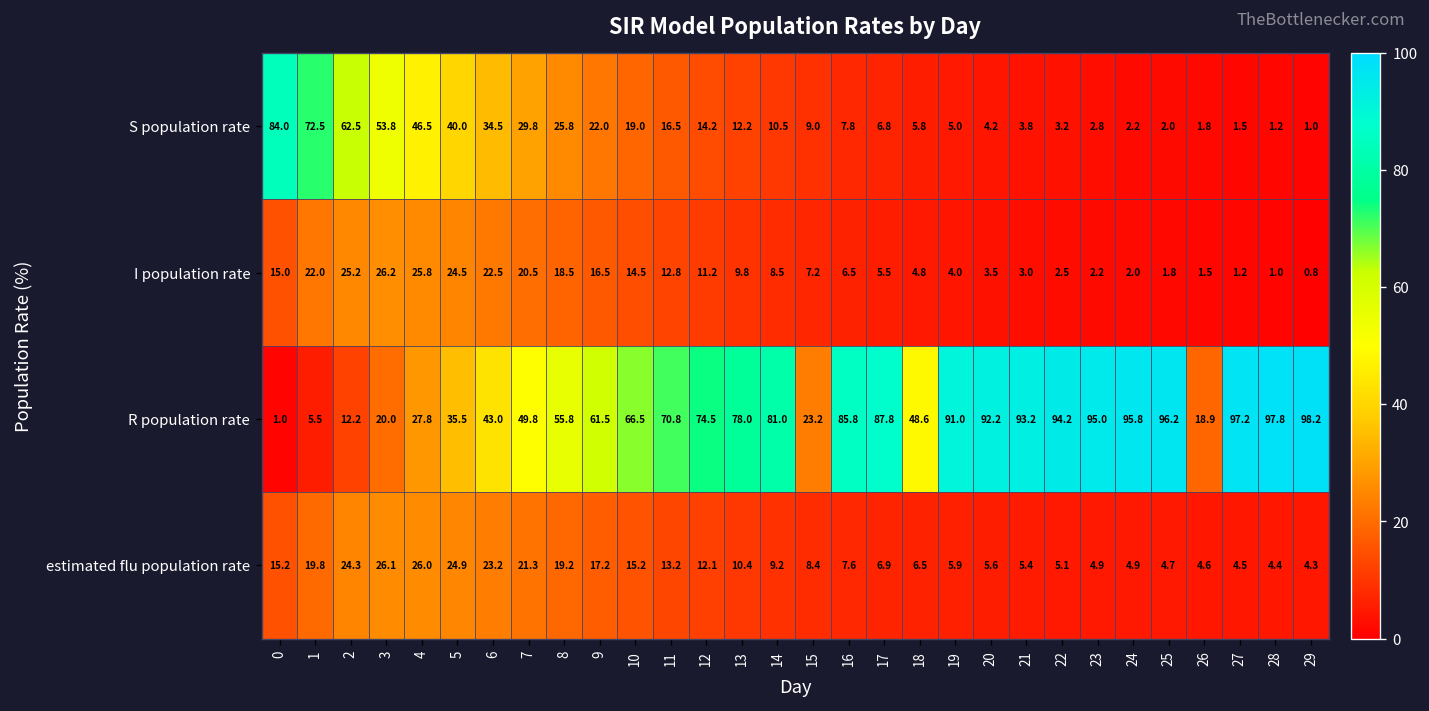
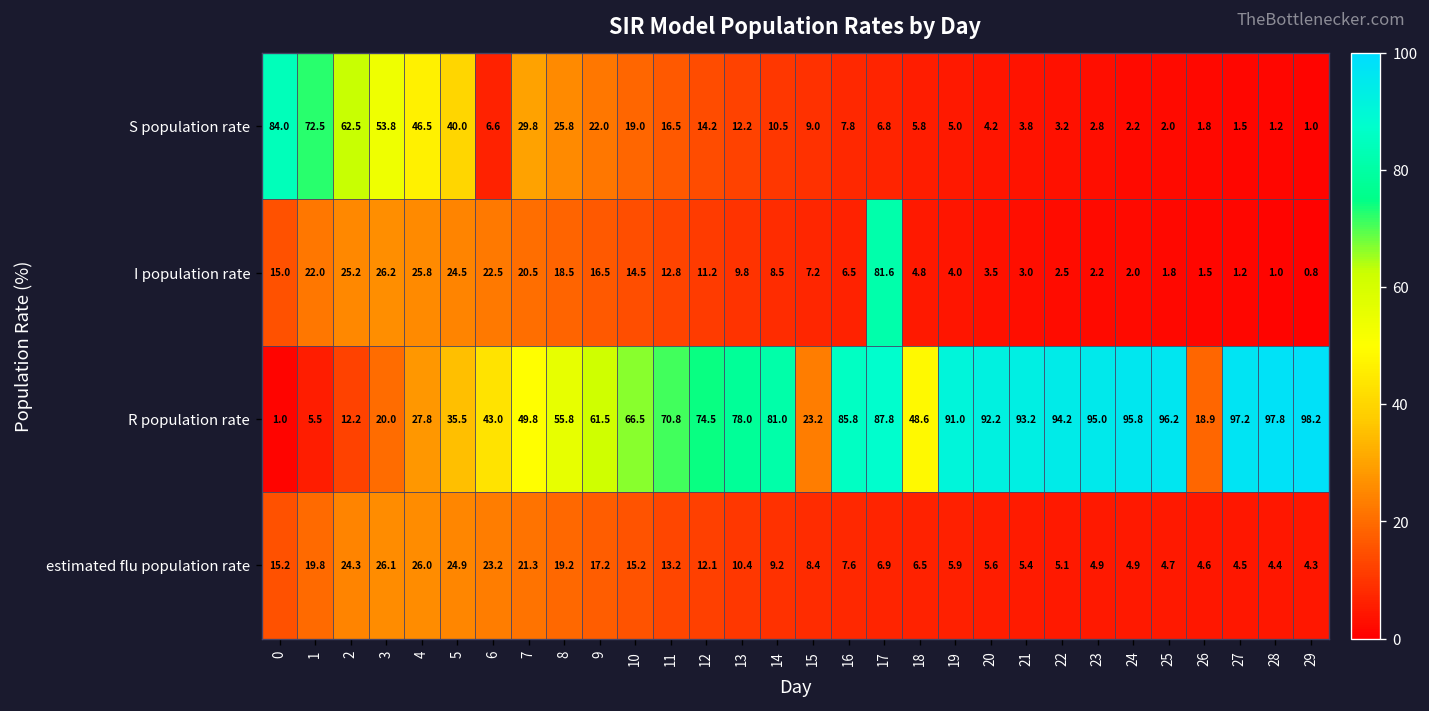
  {
    "S population rate": {
      "0": 84.0,
      "1": 72.5,
      "2": 62.5,
      "3": 53.8,
      "4": 46.5,
      "5": 40.0,
-     "6": 34.5,
+     "6": 6.6,
      "7": 29.8,
      "8": 25.8,
      "9": 22.0,
      "10": 19.0,
      "11": 16.5,
      "12": 14.2,
      "13": 12.2,
      "14": 10.5,
      "15": 9.0,
      "16": 7.8,
      "17": 6.8,
      "18": 5.8,
      "19": 5.0,
      "20": 4.2,
      "21": 3.8,
      "22": 3.2,
      "23": 2.8,
      "24": 2.2,
      "25": 2.0,
      "26": 1.8,
      "27": 1.5,
      "28": 1.2,
      "29": 1.0
    },
    "I population rate": {
      "0": 15.0,
      "1": 22.0,
      "2": 25.2,
      "3": 26.2,
      "4": 25.8,
      "5": 24.5,
      "6": 22.5,
      "7": 20.5,
      "8": 18.5,
      "9": 16.5,
      "10": 14.5,
      "11": 12.8,
      "12": 11.2,
      "13": 9.8,
      "14": 8.5,
      "15": 7.2,
      "16": 6.5,
-     "17": 5.5,
+     "17": 81.6,
      "18": 4.8,
      "19": 4.0,
      "20": 3.5,
      "21": 3.0,
      "22": 2.5,
      "23": 2.2,
      "24": 2.0,
      "25": 1.8,
      "26": 1.5,
      "27": 1.2,
      "28": 1.0,
      "29": 0.8
    },
    "R population rate": {
      "0": 1.0,
      "1": 5.5,
      "2": 12.2,
      "3": 20.0,
      "4": 27.8,
      "5": 35.5,
      "6": 43.0,
      "7": 49.8,
      "8": 55.8,
      "9": 61.5,
      "10": 66.5,
      "11": 70.8,
      "12": 74.5,
      "13": 78.0,
      "14": 81.0,
      "15": 23.2,
      "16": 85.8,
      "17": 87.8,
      "18": 48.6,
      "19": 91.0,
      "20": 92.2,
      "21": 93.2,
      "22": 94.2,
      "23": 95.0,
      "24": 95.8,
      "25": 96.2,
      "26": 18.9,
      "27": 97.2,
      "28": 97.8,
      "29": 98.2
    },
    "estimated flu population rate": {
      "0": 15.2,
      "1": 19.8,
      "2": 24.3,
      "3": 26.1,
      "4": 26.0,
      "5": 24.9,
      "6": 23.2,
      "7": 21.3,
      "8": 19.2,
      "9": 17.2,
      "10": 15.2,
      "11": 13.2,
      "12": 12.1,
      "13": 10.4,
      "14": 9.2,
      "15": 8.4,
      "16": 7.6,
      "17": 6.9,
      "18": 6.5,
      "19": 5.9,
      "20": 5.6,
      "21": 5.4,
      "22": 5.1,
      "23": 4.9,
      "24": 4.9,
      "25": 4.7,
      "26": 4.6,
      "27": 4.5,
      "28": 4.4,
      "29": 4.3
    }
  }
